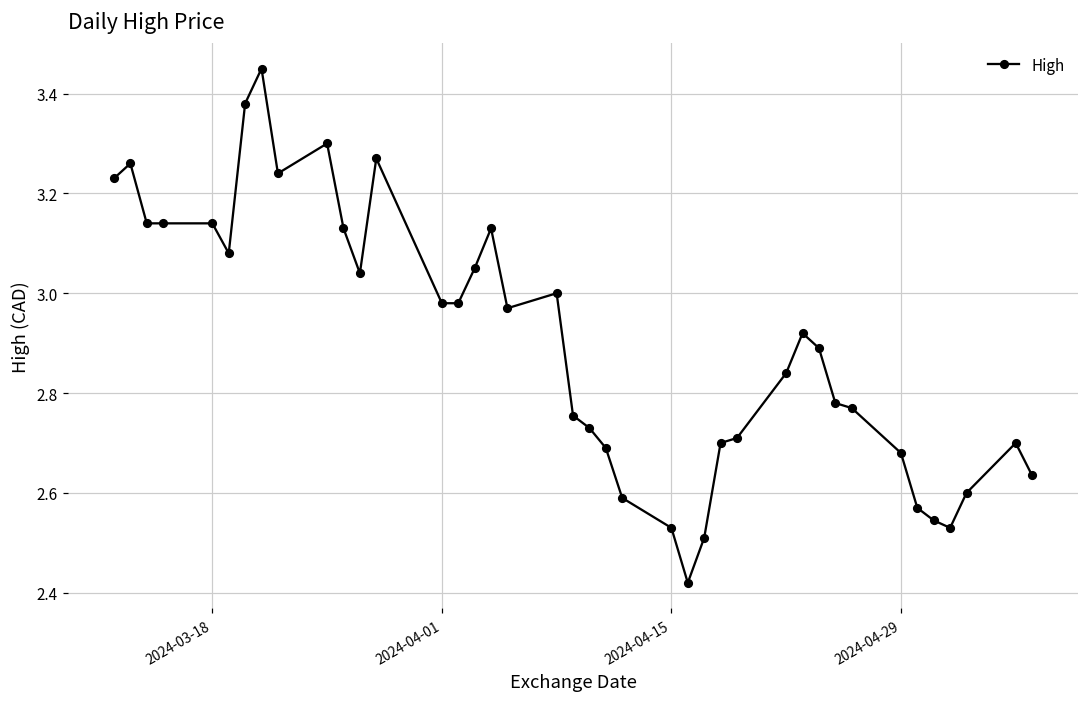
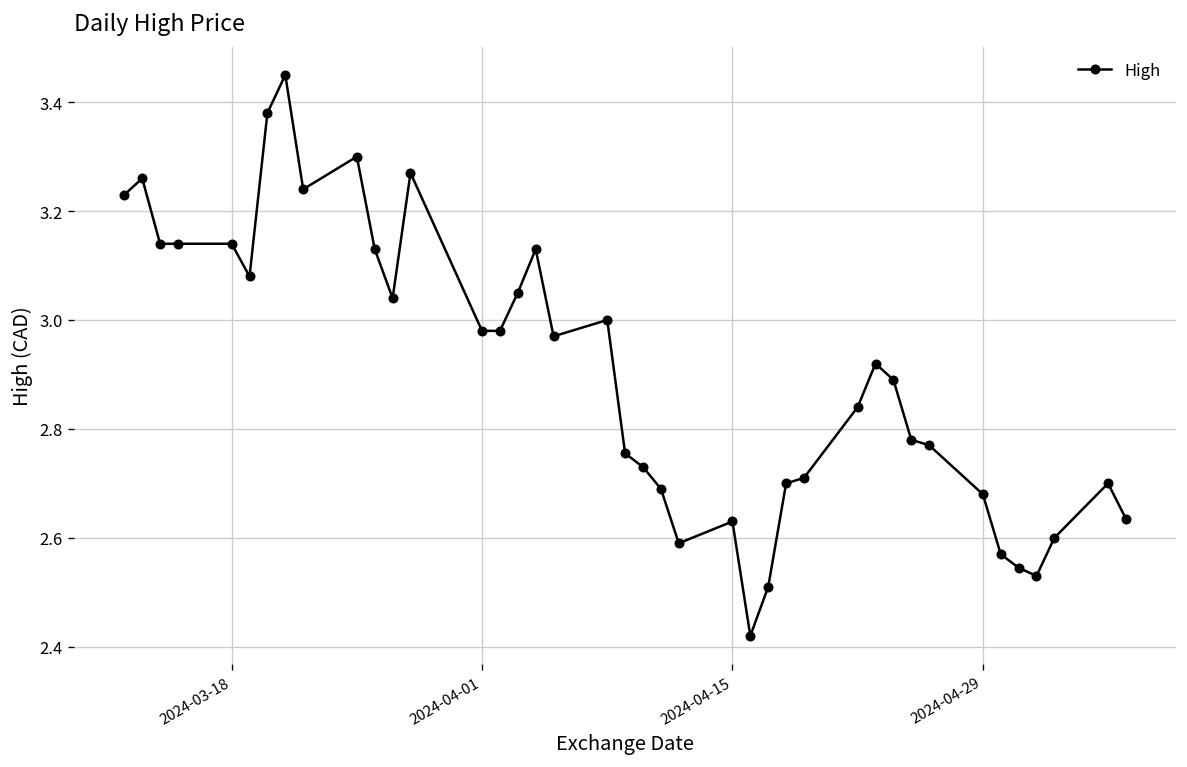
  {
    "2024-03-18": 3.14,
    "2024-04-01": 2.98,
-   "2024-04-15": 2.53,
+   "2024-04-15": 2.63,
    "2024-04-29": 2.68
  }
